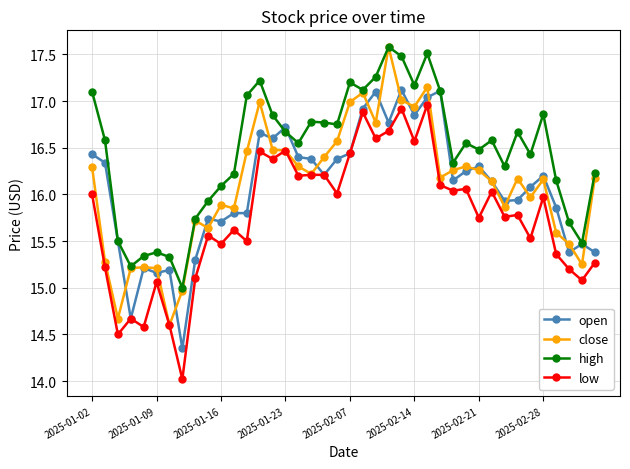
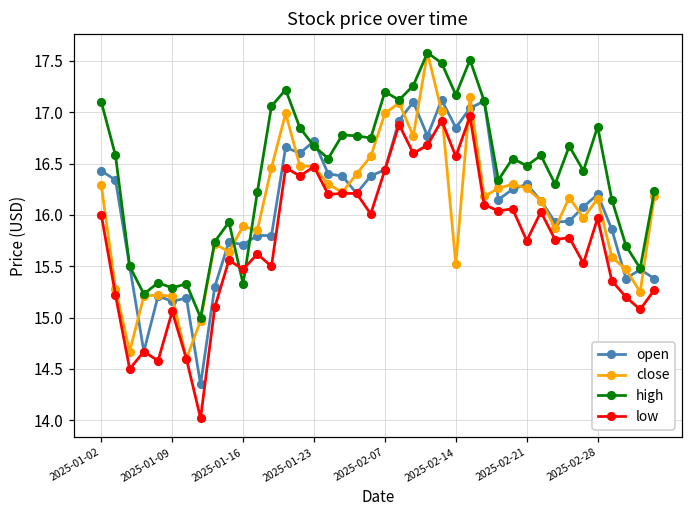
  {
    "open": {
      "2025-01-02": 16.4,
      "2025-01-09": 15.2,
      "2025-01-16": 15.7,
      "2025-01-23": 16.7,
      "2025-02-14": 16.9,
      "2025-02-21": 16.3,
      "2025-02-28": 16.2
    },
    "close": {
      "2025-01-02": 16.3,
      "2025-01-09": 15.2,
      "2025-01-16": 15.9,
      "2025-02-07": 17.0,
-     "2025-02-14": 16.9,
+     "2025-02-14": 15.5,
      "2025-02-21": 16.3,
      "2025-02-28": 16.2
    },
    "high": {
      "2025-01-02": 17.1,
-     "2025-01-09": 15.4,
-     "2025-01-16": 16.1,
+     "2025-01-09": 15.3,
+     "2025-01-16": 15.3,
      "2025-01-23": 16.7,
      "2025-02-07": 17.2,
      "2025-02-14": 17.2,
      "2025-02-21": 16.5,
      "2025-02-28": 16.9
    },
    "low": {
      "2025-01-02": 16.0,
      "2025-01-09": 15.1,
      "2025-01-16": 15.5,
      "2025-02-14": 16.6,
      "2025-02-21": 15.8,
      "2025-02-28": 16.0
    }
  }
